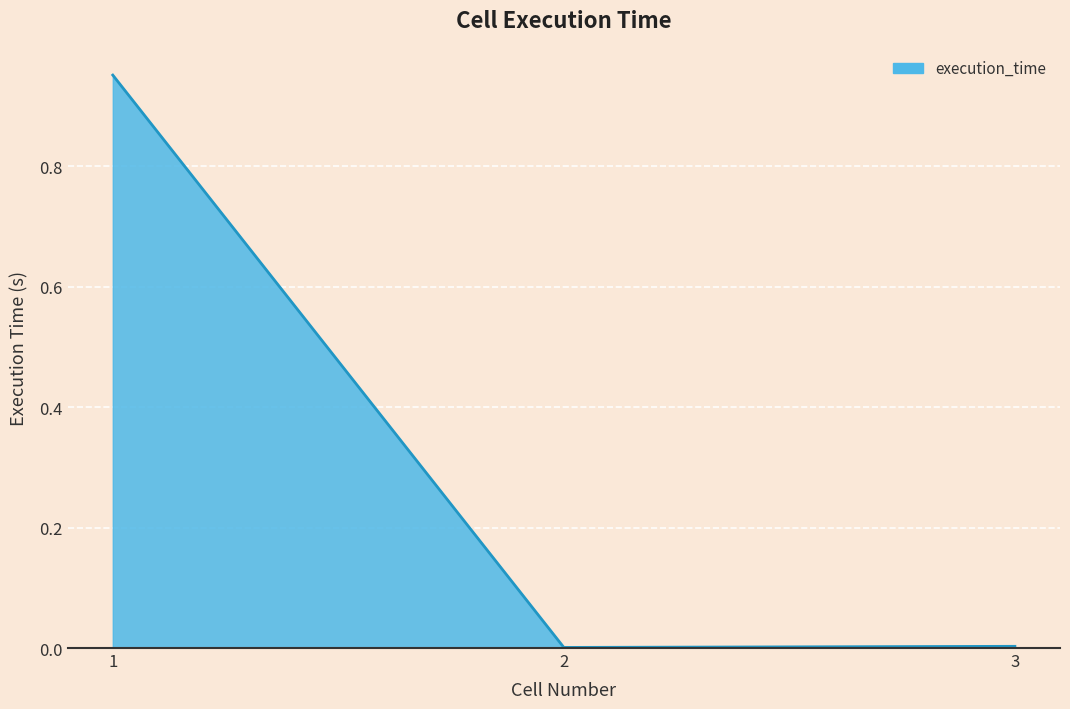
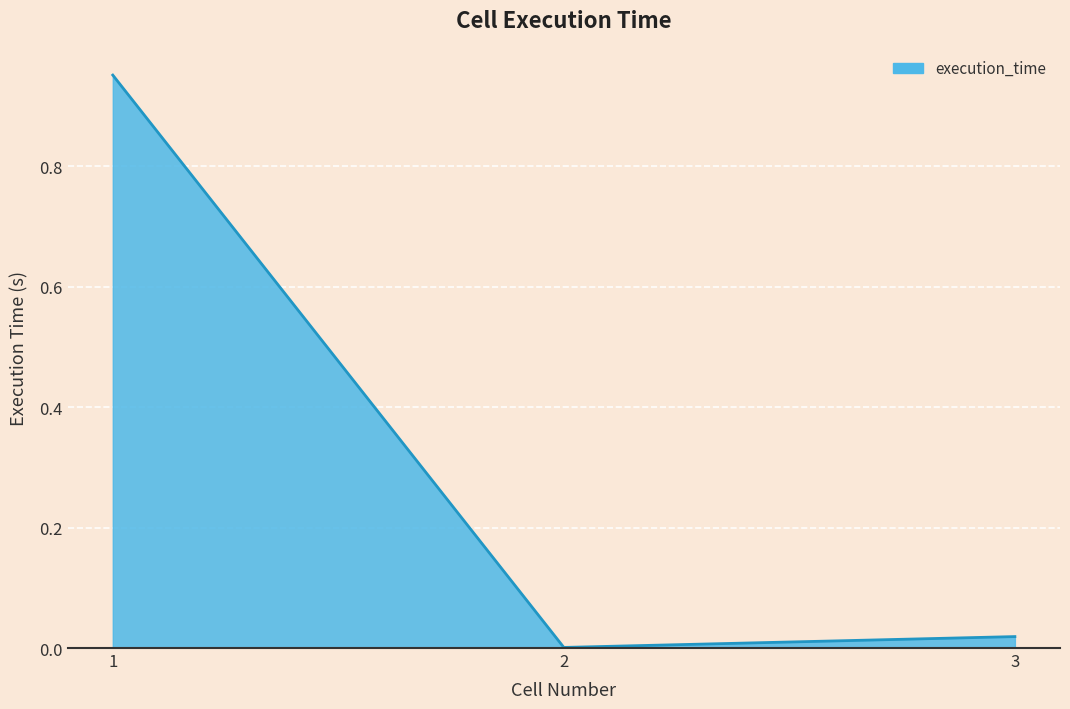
  {
    "1": 0.95,
    "2": 0.00,
-   "3": 0.00
+   "3": 0.02
  }
